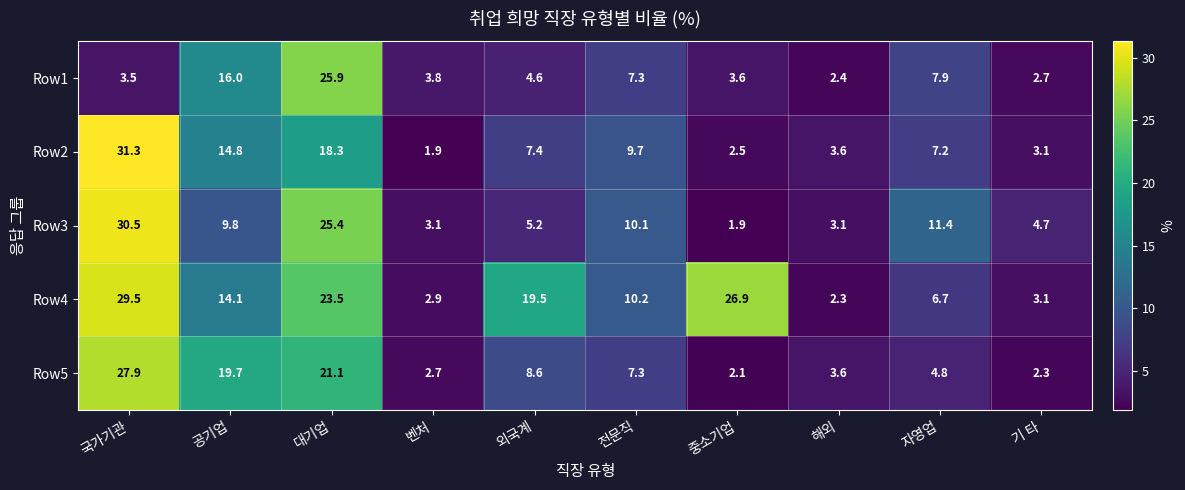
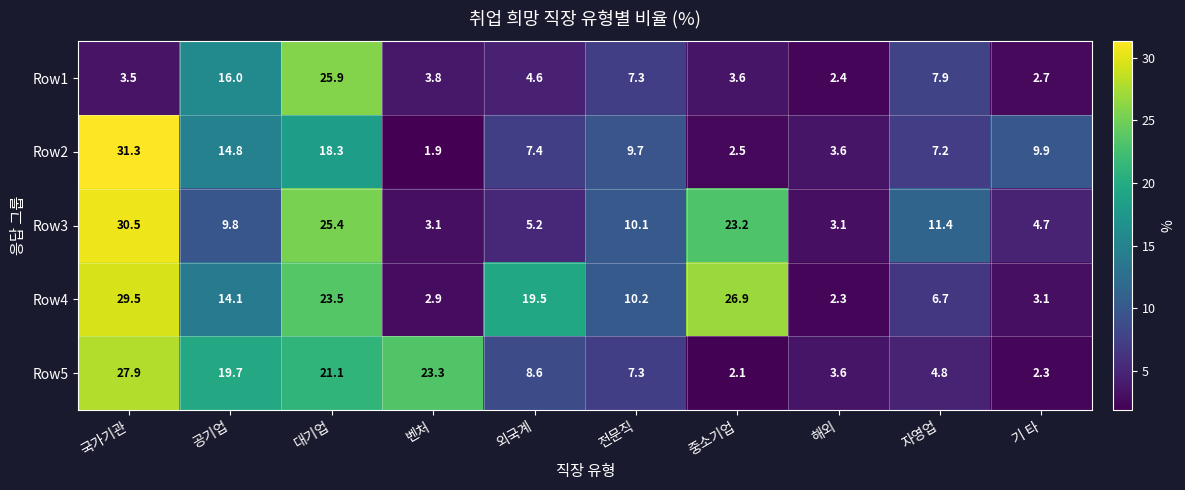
  {
    "Row1": {
      "국가기관": 3.5,
      "공기업": 16.0,
      "대기업": 25.9,
      "벤처": 3.8,
      "외국계": 4.6,
      "전문직": 7.3,
      "중소기업": 3.6,
      "해외": 2.4,
      "자영업": 7.9,
      "기 타": 2.7
    },
    "Row2": {
      "국가기관": 31.3,
      "공기업": 14.8,
      "대기업": 18.3,
      "벤처": 1.9,
      "외국계": 7.4,
      "전문직": 9.7,
      "중소기업": 2.5,
      "해외": 3.6,
      "자영업": 7.2,
-     "기 타": 3.1
+     "기 타": 9.9
    },
    "Row3": {
      "국가기관": 30.5,
      "공기업": 9.8,
      "대기업": 25.4,
      "벤처": 3.1,
      "외국계": 5.2,
      "전문직": 10.1,
-     "중소기업": 1.9,
+     "중소기업": 23.2,
      "해외": 3.1,
      "자영업": 11.4,
      "기 타": 4.7
    },
    "Row4": {
      "국가기관": 29.5,
      "공기업": 14.1,
      "대기업": 23.5,
      "벤처": 2.9,
      "외국계": 19.5,
      "전문직": 10.2,
      "중소기업": 26.9,
      "해외": 2.3,
      "자영업": 6.7,
      "기 타": 3.1
    },
    "Row5": {
      "국가기관": 27.9,
      "공기업": 19.7,
      "대기업": 21.1,
-     "벤처": 2.7,
+     "벤처": 23.3,
      "외국계": 8.6,
      "전문직": 7.3,
      "중소기업": 2.1,
      "해외": 3.6,
      "자영업": 4.8,
      "기 타": 2.3
    }
  }
